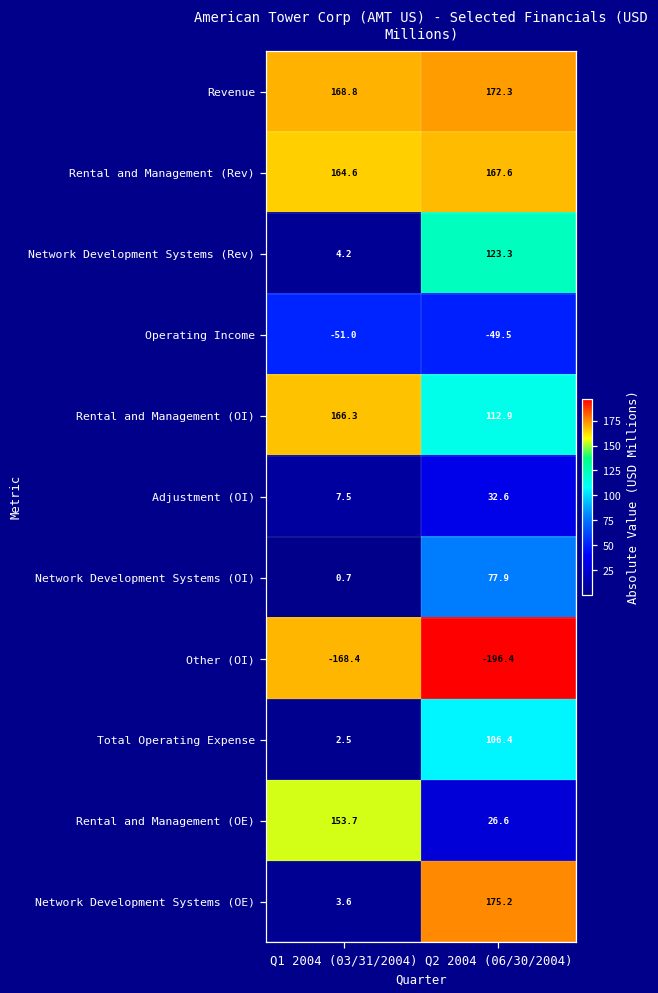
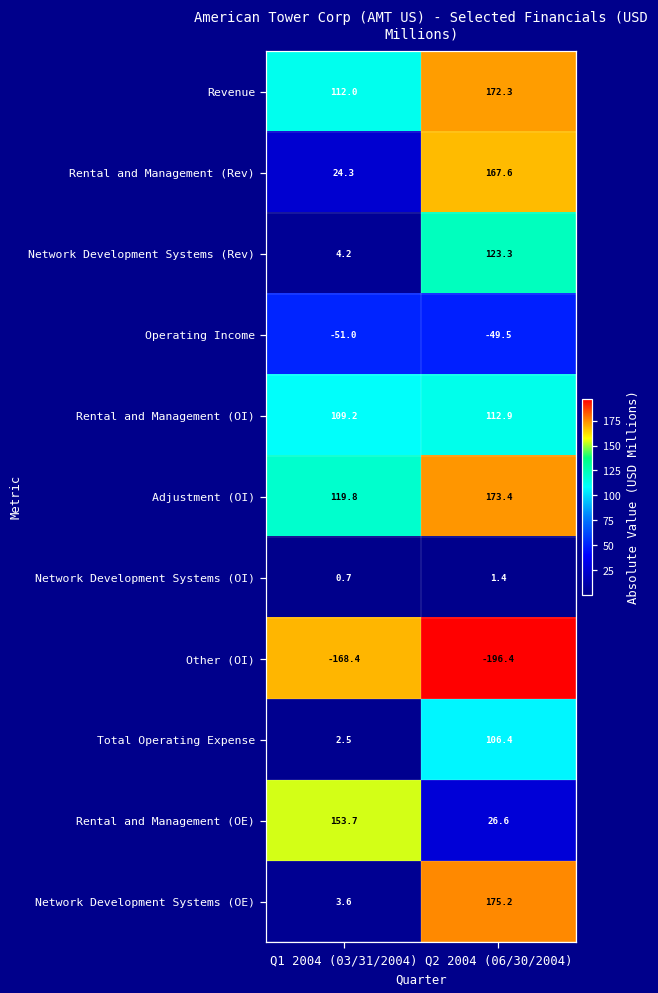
  {
    "Revenue": {
-     "Q1 2004 (03/31/2004)": 168.8,
+     "Q1 2004 (03/31/2004)": 112.0,
      "Q2 2004 (06/30/2004)": 172.3
    },
    "Rental and Management (Rev)": {
-     "Q1 2004 (03/31/2004)": 164.6,
+     "Q1 2004 (03/31/2004)": 24.3,
      "Q2 2004 (06/30/2004)": 167.6
    },
    "Network Development Systems (Rev)": {
      "Q1 2004 (03/31/2004)": 4.2,
      "Q2 2004 (06/30/2004)": 123.3
    },
    "Operating Income": {
      "Q1 2004 (03/31/2004)": -51.0,
      "Q2 2004 (06/30/2004)": -49.5
    },
    "Rental and Management (OI)": {
-     "Q1 2004 (03/31/2004)": 166.3,
+     "Q1 2004 (03/31/2004)": 109.2,
      "Q2 2004 (06/30/2004)": 112.9
    },
    "Adjustment (OI)": {
-     "Q1 2004 (03/31/2004)": 7.5,
-     "Q2 2004 (06/30/2004)": 32.6
+     "Q1 2004 (03/31/2004)": 119.8,
+     "Q2 2004 (06/30/2004)": 173.4
    },
    "Network Development Systems (OI)": {
      "Q1 2004 (03/31/2004)": 0.7,
-     "Q2 2004 (06/30/2004)": 77.9
+     "Q2 2004 (06/30/2004)": 1.4
    },
    "Other (OI)": {
      "Q1 2004 (03/31/2004)": -168.4,
      "Q2 2004 (06/30/2004)": -196.4
    },
    "Total Operating Expense": {
      "Q1 2004 (03/31/2004)": 2.5,
      "Q2 2004 (06/30/2004)": 106.4
    },
    "Rental and Management (OE)": {
      "Q1 2004 (03/31/2004)": 153.7,
      "Q2 2004 (06/30/2004)": 26.6
    },
    "Network Development Systems (OE)": {
      "Q1 2004 (03/31/2004)": 3.6,
      "Q2 2004 (06/30/2004)": 175.2
    }
  }
